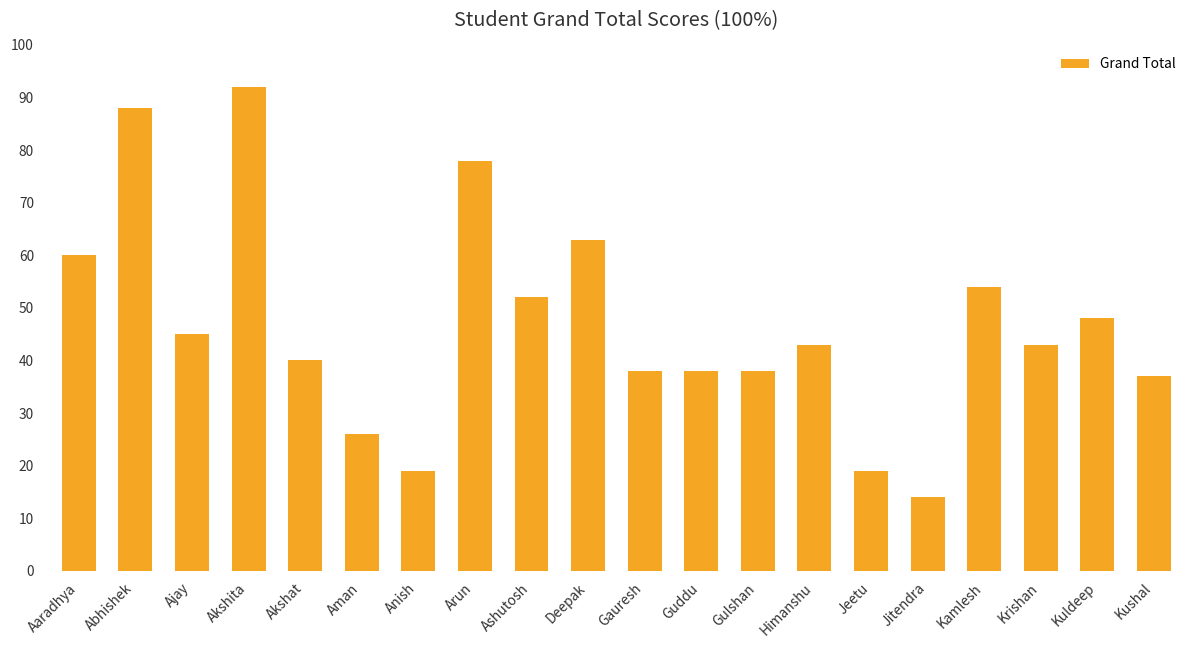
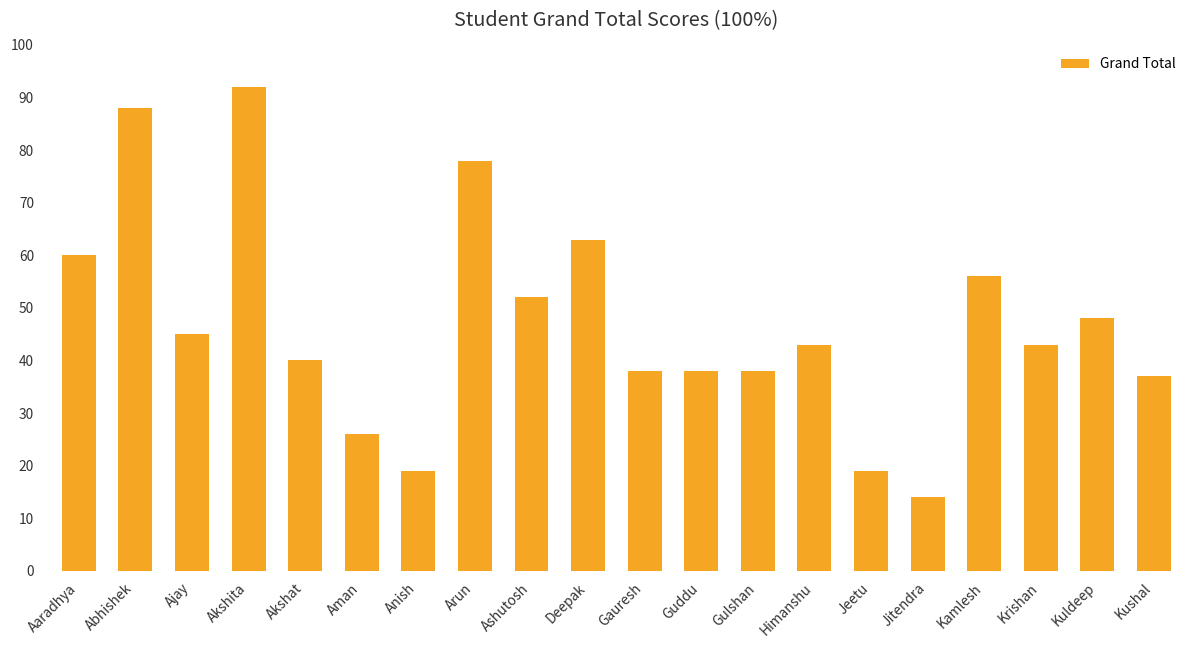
  {
    "Aaradhya": 60,
    "Abhishek": 88,
    "Ajay": 45,
    "Akshita": 92,
    "Akshat": 40,
    "Aman": 26,
    "Anish": 19,
    "Arun": 78,
    "Ashutosh": 52,
    "Deepak": 63,
    "Gauresh": 38,
    "Guddu": 38,
    "Gulshan": 38,
    "Himanshu": 43,
    "Jeetu": 19,
    "Jitendra": 14,
-   "Kamlesh": 54,
+   "Kamlesh": 56,
    "Krishan": 43,
    "Kuldeep": 48,
    "Kushal": 37
  }
